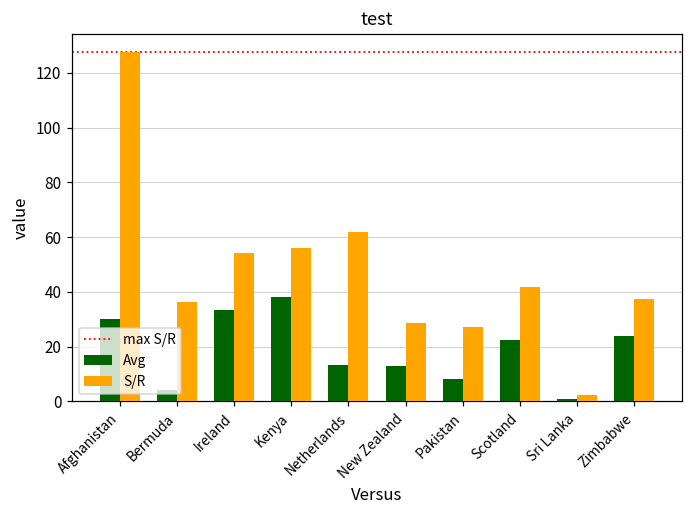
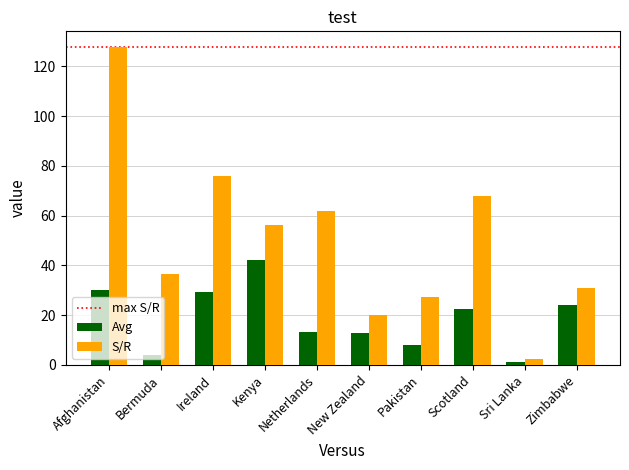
  {
    "Avg": {
      "Afghanistan": 30,
-     "Ireland": 34,
-     "Kenya": 38,
+     "Ireland": 29,
+     "Kenya": 42,
      "Netherlands": 13,
      "New Zealand": 13,
      "Pakistan": 8,
      "Scotland": 22,
      "Zimbabwe": 24
    },
    "S/R": {
      "Afghanistan": 128,
      "Bermuda": 36,
-     "Ireland": 54,
+     "Ireland": 76,
      "Kenya": 56,
      "Netherlands": 62,
-     "New Zealand": 29,
+     "New Zealand": 20,
      "Pakistan": 27,
-     "Scotland": 42,
+     "Scotland": 68,
      "Sri Lanka": 2,
-     "Zimbabwe": 38
+     "Zimbabwe": 31
    }
  }
